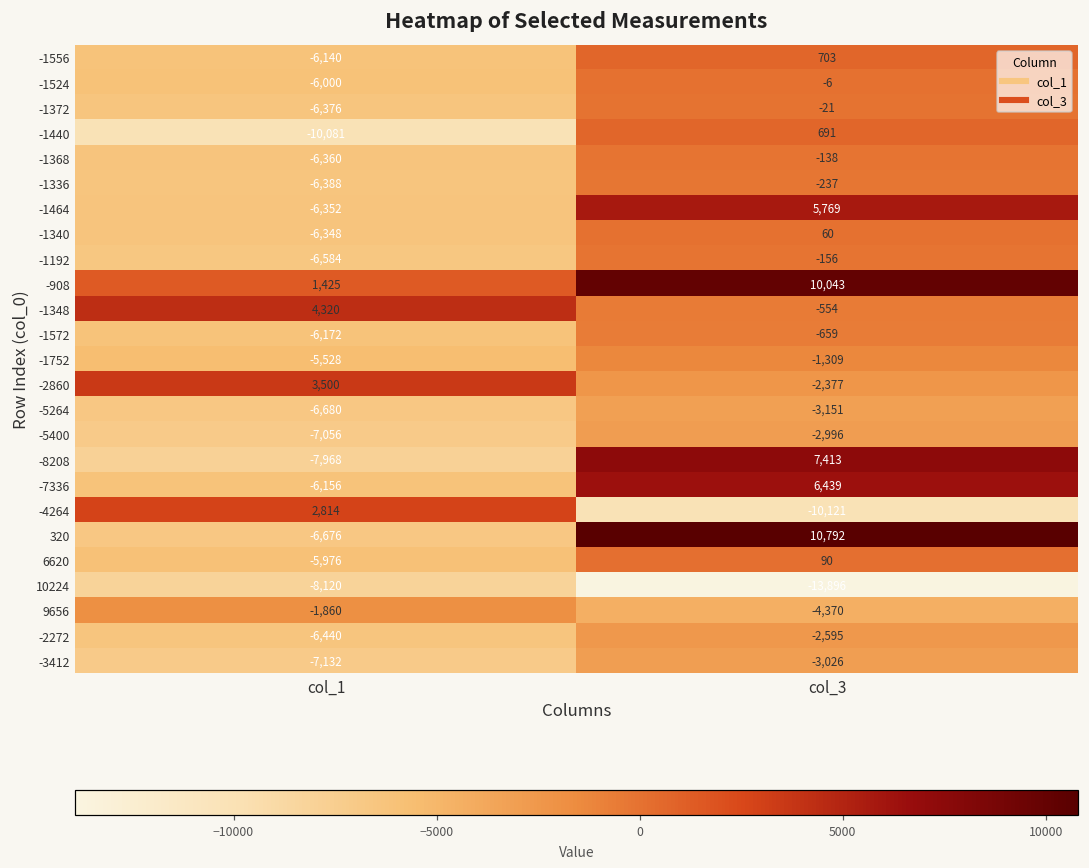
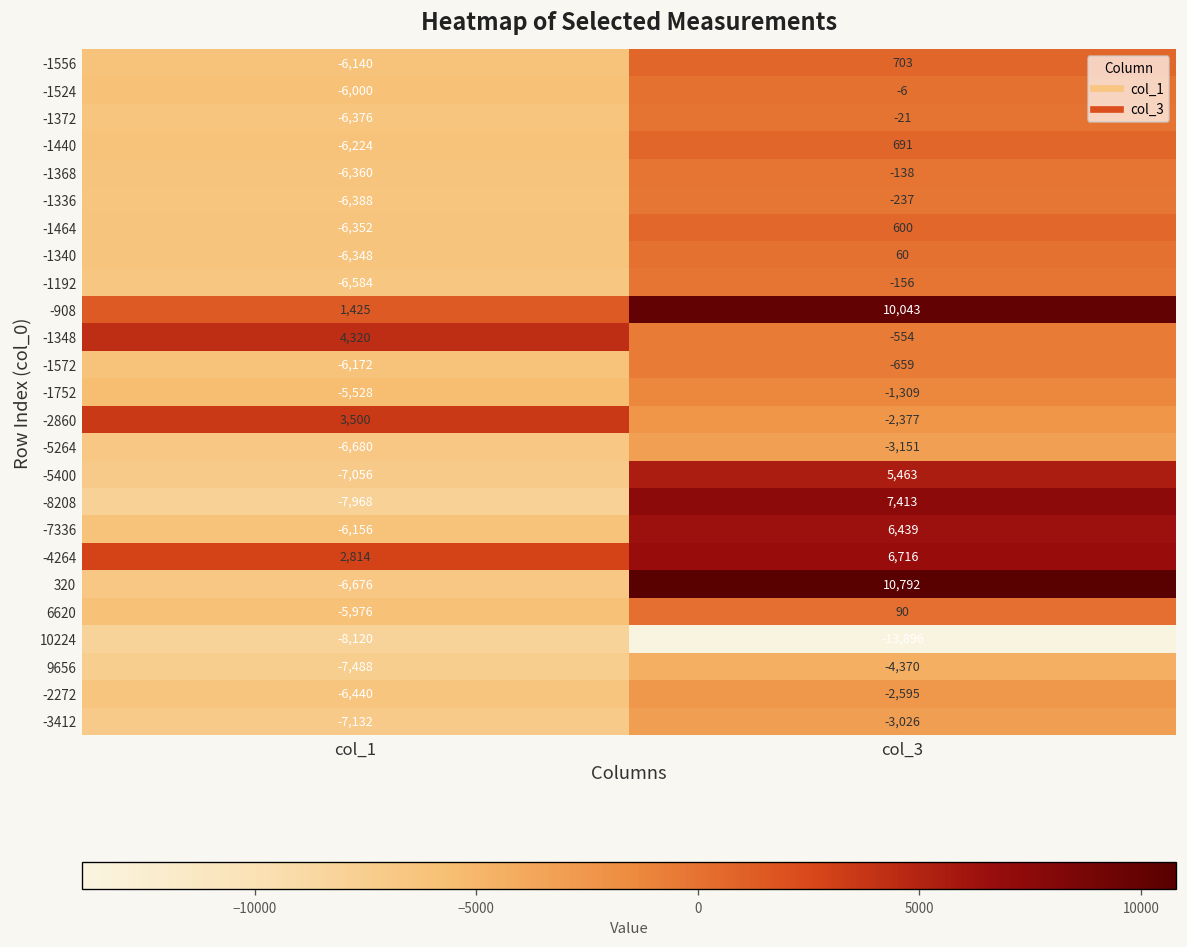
  {
    "-1556": {
      "col_1": "-6,140",
      "col_3": "703"
    },
    "-1524": {
      "col_1": "-6,000",
      "col_3": "-6"
    },
    "-1372": {
      "col_1": "-6,376",
      "col_3": "-21"
    },
    "-1440": {
-     "col_1": "-10,081",
+     "col_1": "-6,224",
      "col_3": "691"
    },
    "-1368": {
      "col_1": "-6,360",
      "col_3": "-138"
    },
    "-1336": {
      "col_1": "-6,388",
      "col_3": "-237"
    },
    "-1464": {
      "col_1": "-6,352",
-     "col_3": "5,769"
+     "col_3": "600"
    },
    "-1340": {
      "col_1": "-6,348",
      "col_3": "60"
    },
    "-1192": {
      "col_1": "-6,584",
      "col_3": "-156"
    },
    "-908": {
      "col_1": "1,425",
      "col_3": "10,043"
    },
    "-1348": {
      "col_1": "4,320",
      "col_3": "-554"
    },
    "-1572": {
      "col_1": "-6,172",
      "col_3": "-659"
    },
    "-1752": {
      "col_1": "-5,528",
      "col_3": "-1,309"
    },
    "-2860": {
      "col_1": "3,500",
      "col_3": "-2,377"
    },
    "-5264": {
      "col_1": "-6,680",
      "col_3": "-3,151"
    },
    "-5400": {
      "col_1": "-7,056",
-     "col_3": "-2,996"
+     "col_3": "5,463"
    },
    "-8208": {
      "col_1": "-7,968",
      "col_3": "7,413"
    },
    "-7336": {
      "col_1": "-6,156",
      "col_3": "6,439"
    },
    "-4264": {
      "col_1": "2,814",
-     "col_3": "-10,121"
+     "col_3": "6,716"
    },
    "320": {
      "col_1": "-6,676",
      "col_3": "10,792"
    },
    "6620": {
      "col_1": "-5,976",
      "col_3": "90"
    },
    "10224": {
      "col_1": "-8,120"
    },
    "9656": {
-     "col_1": "-1,860",
+     "col_1": "-7,488",
      "col_3": "-4,370"
    },
    "-2272": {
      "col_1": "-6,440",
      "col_3": "-2,595"
    },
    "-3412": {
      "col_1": "-7,132",
      "col_3": "-3,026"
    }
  }
